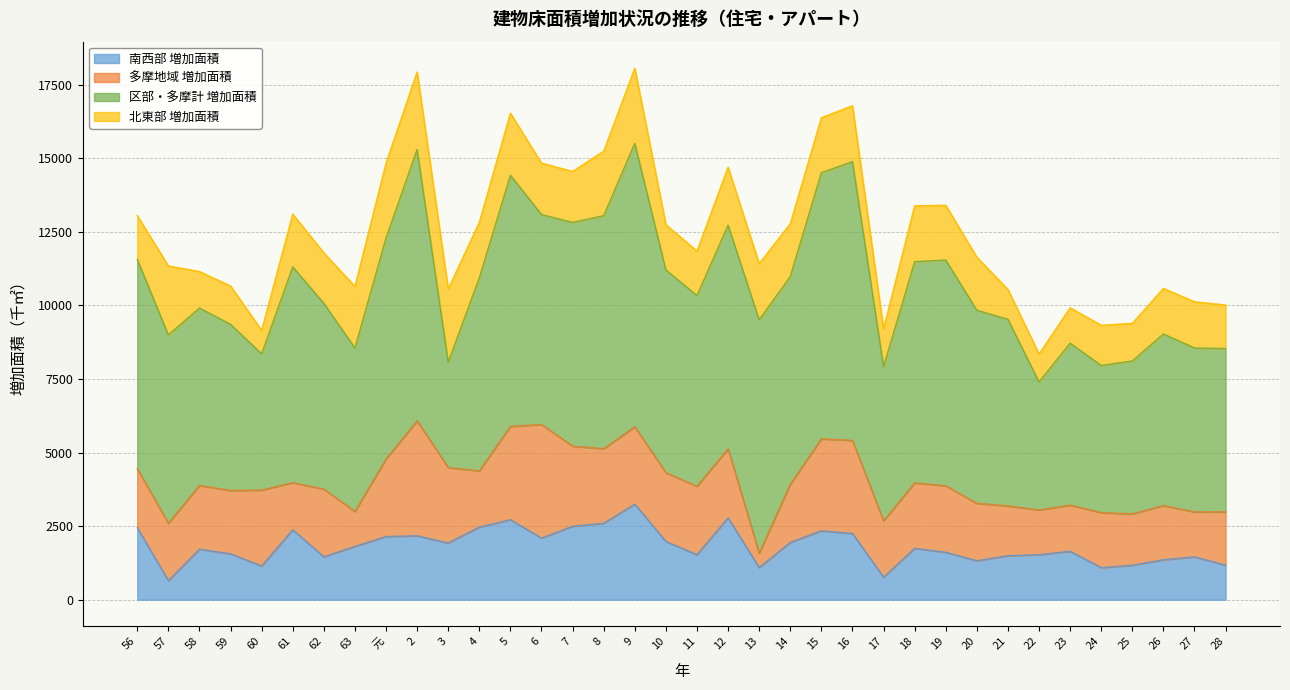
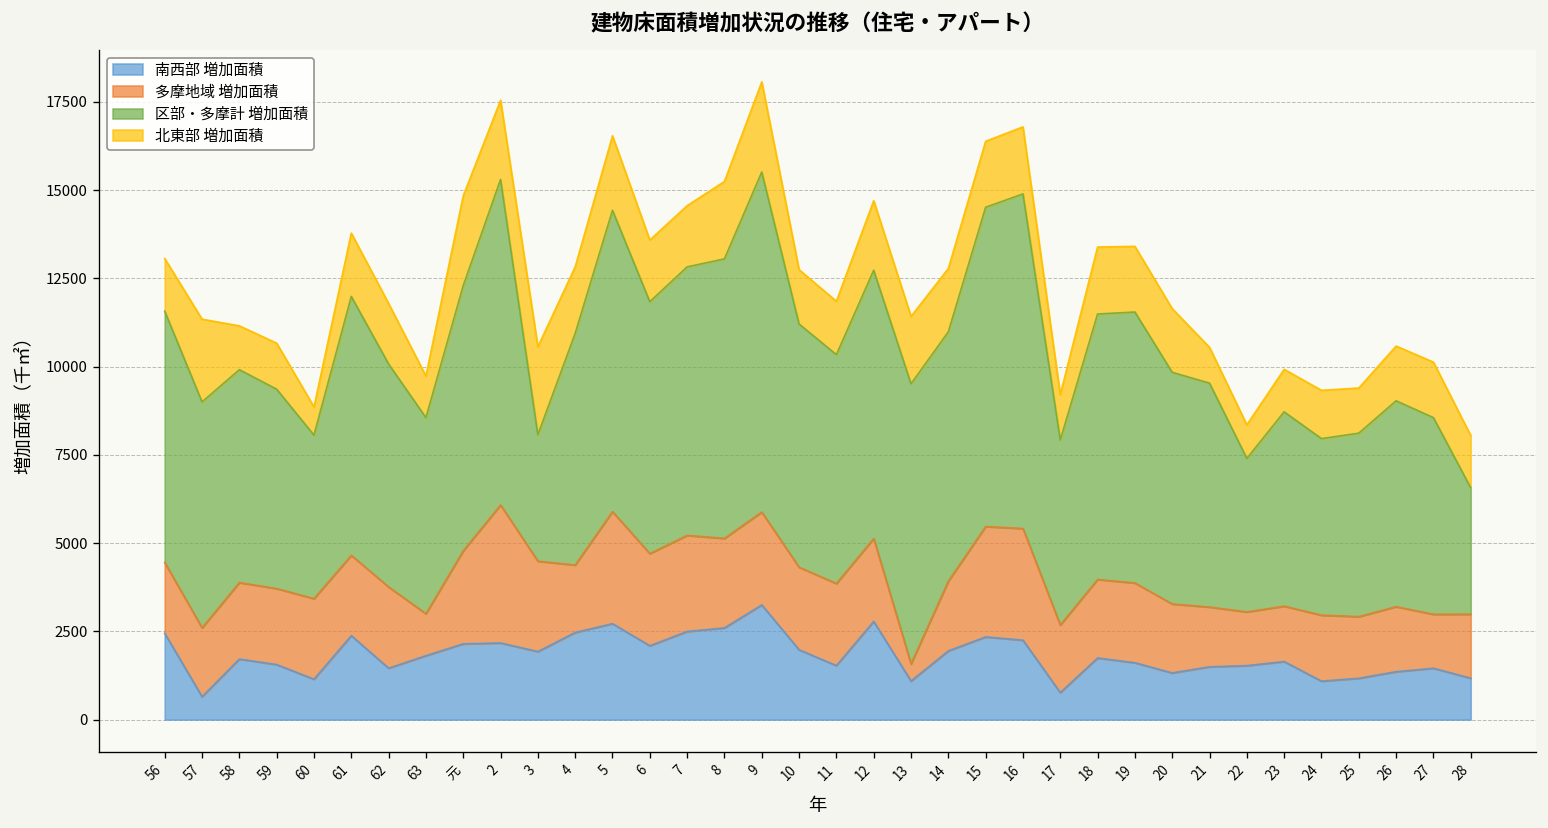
  {
    "南西部 増加面積": {
      "56": 2400,
      "57": 600,
      "58": 1700,
      "59": 1600,
      "60": 1100,
      "61": 2400,
      "62": 1500,
      "63": 1800,
      "元": 2100,
      "2": 2200,
      "3": 1900,
      "4": 2500,
      "5": 2700,
      "6": 2100,
      "7": 2500,
      "8": 2600,
      "9": 3200,
      "10": 2000,
      "11": 1500,
      "12": 2800,
      "13": 1100,
      "14": 1900,
      "15": 2300,
      "16": 2300,
      "17": 800,
      "18": 1700,
      "19": 1600,
      "20": 1300,
      "21": 1500,
      "22": 1500,
      "23": 1600,
      "24": 1100,
      "25": 1200,
      "26": 1400,
      "27": 1500,
      "28": 1200
    },
    "多摩地域 増加面積": {
      "56": 2000,
      "57": 2000,
      "58": 2200,
      "59": 2200,
-     "60": 2600,
-     "61": 1600,
+     "60": 2300,
+     "61": 2300,
      "62": 2300,
      "63": 1200,
      "元": 2600,
      "2": 3900,
      "3": 2600,
      "4": 1900,
      "5": 3200,
-     "6": 3900,
+     "6": 2600,
      "7": 2700,
      "8": 2500,
      "9": 2600,
      "10": 2300,
      "11": 2300,
      "12": 2300,
      "13": 500,
      "14": 2000,
      "15": 3100,
      "16": 3200,
      "17": 1900,
      "18": 2200,
      "19": 2300,
      "20": 2000,
      "21": 1700,
      "22": 1500,
      "23": 1600,
      "24": 1900,
      "25": 1700,
      "26": 1800,
      "27": 1500,
      "28": 1800
    },
    "区部・多摩計 増加面積": {
      "56": 7100,
      "57": 6400,
      "58": 6000,
      "59": 5600,
      "60": 4600,
      "61": 7300,
      "62": 6300,
      "63": 5600,
      "元": 7500,
      "2": 9200,
      "3": 3600,
      "4": 6600,
      "5": 8500,
      "6": 7100,
      "7": 7600,
      "8": 7900,
      "9": 9600,
      "10": 6900,
      "11": 6500,
      "12": 7600,
      "13": 7900,
      "14": 7100,
      "15": 9000,
      "16": 9500,
      "17": 5200,
      "18": 7500,
      "19": 7700,
      "20": 6600,
      "21": 6300,
      "22": 4300,
      "23": 5500,
      "24": 5000,
      "25": 5200,
      "26": 5800,
      "27": 5600,
-     "28": 5600
+     "28": 3600
    },
    "北東部 増加面積": {
      "56": 1500,
      "57": 2300,
      "58": 1200,
      "59": 1300,
      "60": 800,
      "61": 1800,
      "62": 1700,
-     "63": 2100,
+     "63": 1200,
      "元": 2500,
-     "2": 2600,
+     "2": 2200,
      "3": 2500,
      "4": 1900,
      "5": 2100,
      "6": 1700,
      "7": 1700,
      "8": 2200,
      "9": 2600,
      "10": 1500,
      "11": 1500,
      "12": 2000,
      "13": 1900,
      "14": 1800,
      "15": 1900,
      "16": 1900,
      "17": 1300,
      "18": 1900,
      "19": 1900,
      "20": 1800,
      "21": 1000,
      "22": 1000,
      "23": 1200,
      "24": 1400,
      "25": 1300,
      "26": 1600,
      "27": 1600,
      "28": 1500
    }
  }
